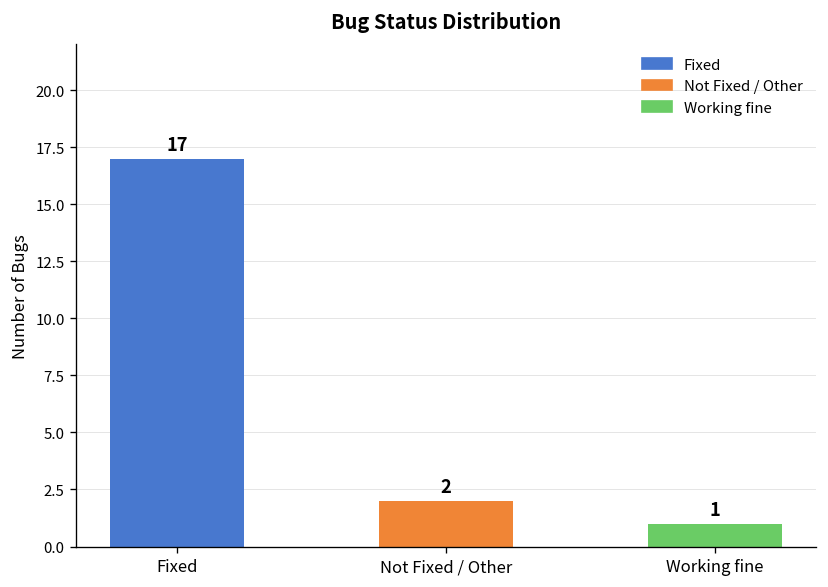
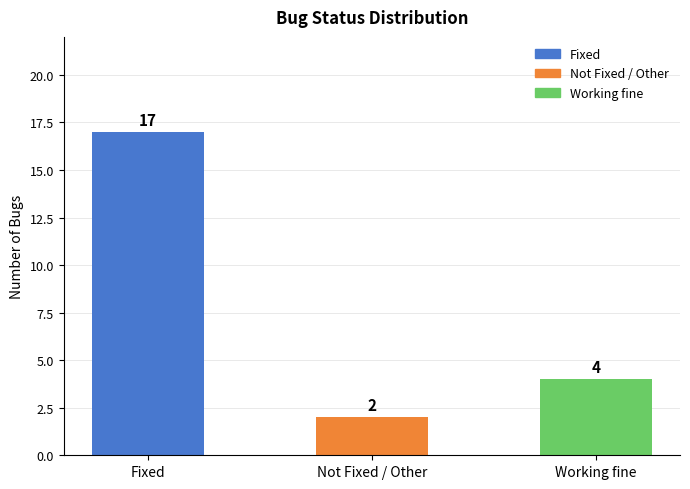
  {
    "Fixed": 17,
    "Not Fixed / Other": 2,
-   "Working fine": 1
+   "Working fine": 4
  }
